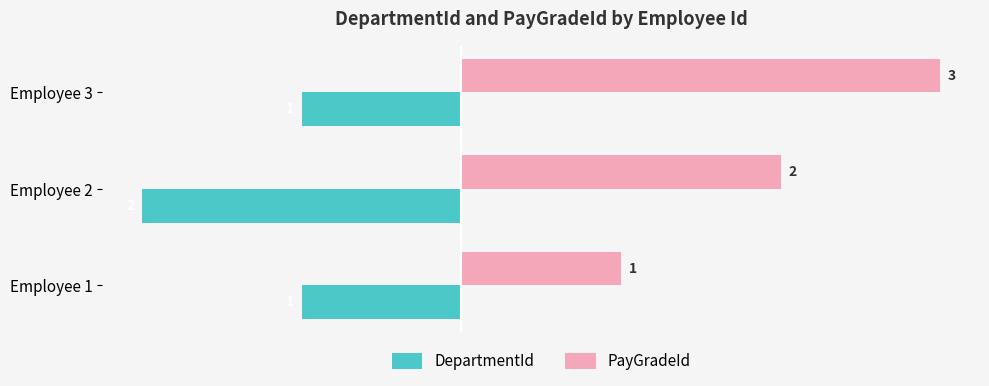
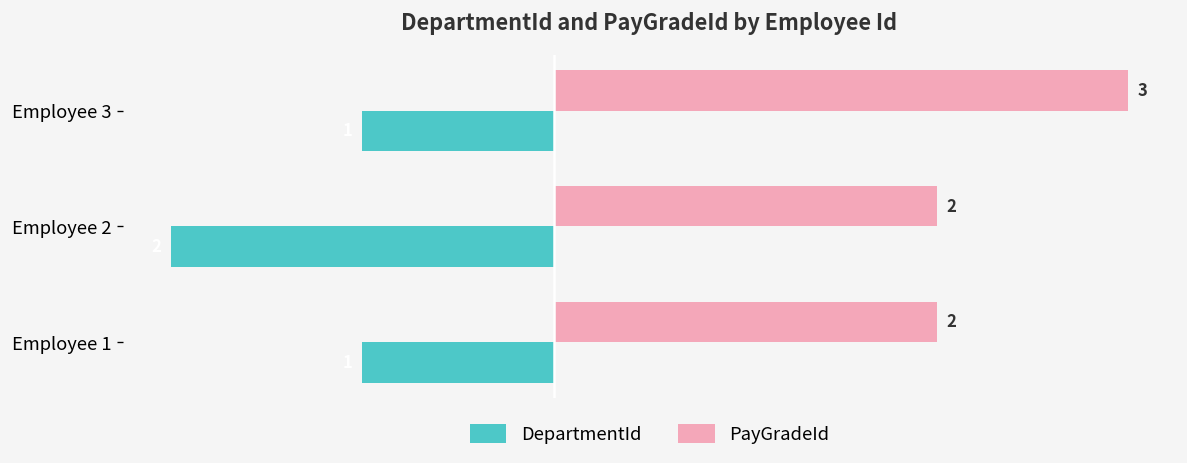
  {
    "PayGradeId": {
      "Employee 3": 3,
      "Employee 2": 2,
-     "Employee 1": 1
+     "Employee 1": 2
    }
  }
